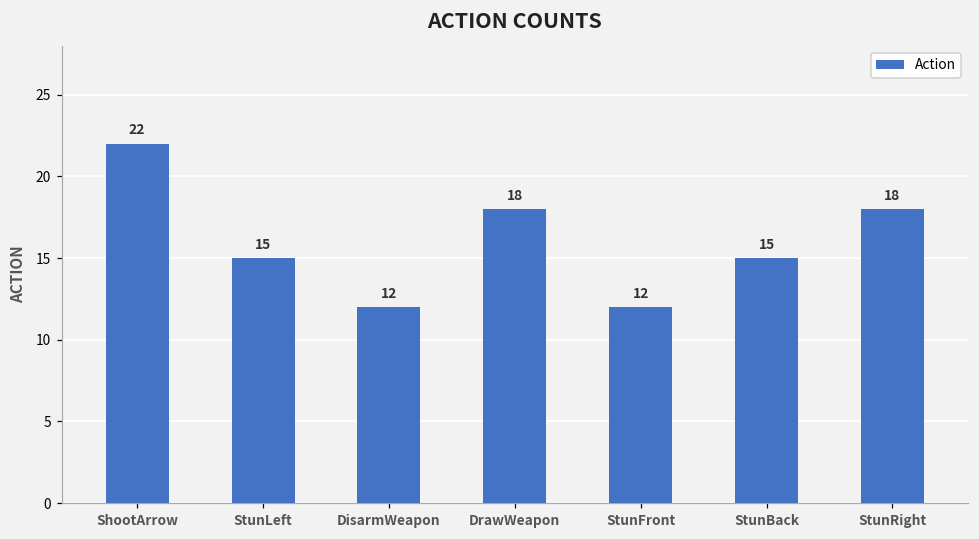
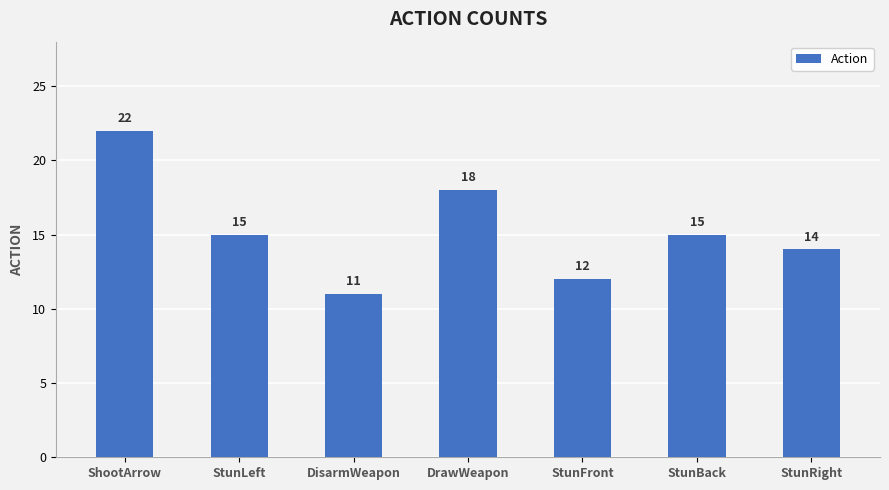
  {
    "ShootArrow": 22,
    "StunLeft": 15,
-   "DisarmWeapon": 12,
+   "DisarmWeapon": 11,
    "DrawWeapon": 18,
    "StunFront": 12,
    "StunBack": 15,
-   "StunRight": 18
+   "StunRight": 14
  }
